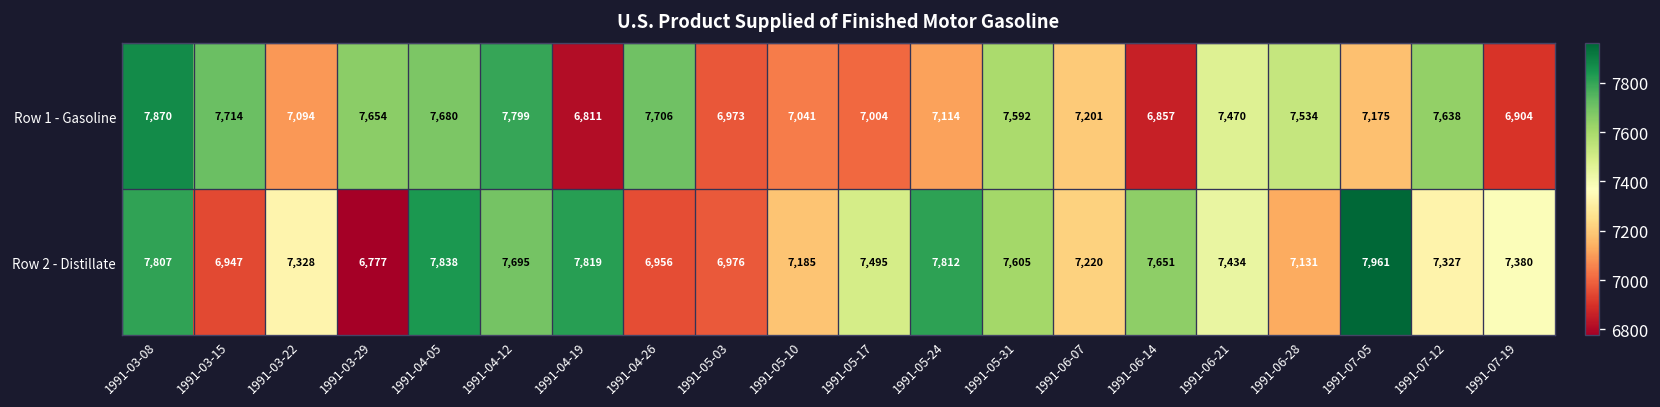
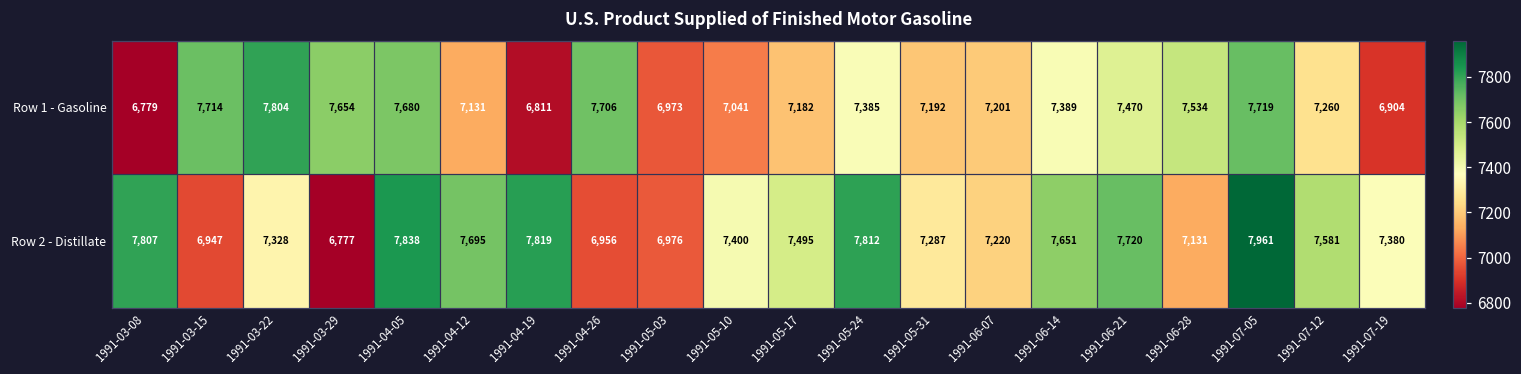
  {
    "Row 1 - Gasoline": {
-     "1991-03-08": "7,870",
+     "1991-03-08": "6,779",
      "1991-03-15": "7,714",
-     "1991-03-22": "7,094",
+     "1991-03-22": "7,804",
      "1991-03-29": "7,654",
      "1991-04-05": "7,680",
-     "1991-04-12": "7,799",
+     "1991-04-12": "7,131",
      "1991-04-19": "6,811",
      "1991-04-26": "7,706",
      "1991-05-03": "6,973",
      "1991-05-10": "7,041",
-     "1991-05-17": "7,004",
-     "1991-05-24": "7,114",
-     "1991-05-31": "7,592",
+     "1991-05-17": "7,182",
+     "1991-05-24": "7,385",
+     "1991-05-31": "7,192",
      "1991-06-07": "7,201",
-     "1991-06-14": "6,857",
+     "1991-06-14": "7,389",
      "1991-06-21": "7,470",
      "1991-06-28": "7,534",
-     "1991-07-05": "7,175",
-     "1991-07-12": "7,638",
+     "1991-07-05": "7,719",
+     "1991-07-12": "7,260",
      "1991-07-19": "6,904"
    },
    "Row 2 - Distillate": {
      "1991-03-08": "7,807",
      "1991-03-15": "6,947",
      "1991-03-22": "7,328",
      "1991-03-29": "6,777",
      "1991-04-05": "7,838",
      "1991-04-12": "7,695",
      "1991-04-19": "7,819",
      "1991-04-26": "6,956",
      "1991-05-03": "6,976",
-     "1991-05-10": "7,185",
+     "1991-05-10": "7,400",
      "1991-05-17": "7,495",
      "1991-05-24": "7,812",
-     "1991-05-31": "7,605",
+     "1991-05-31": "7,287",
      "1991-06-07": "7,220",
      "1991-06-14": "7,651",
-     "1991-06-21": "7,434",
+     "1991-06-21": "7,720",
      "1991-06-28": "7,131",
      "1991-07-05": "7,961",
-     "1991-07-12": "7,327",
+     "1991-07-12": "7,581",
      "1991-07-19": "7,380"
    }
  }
